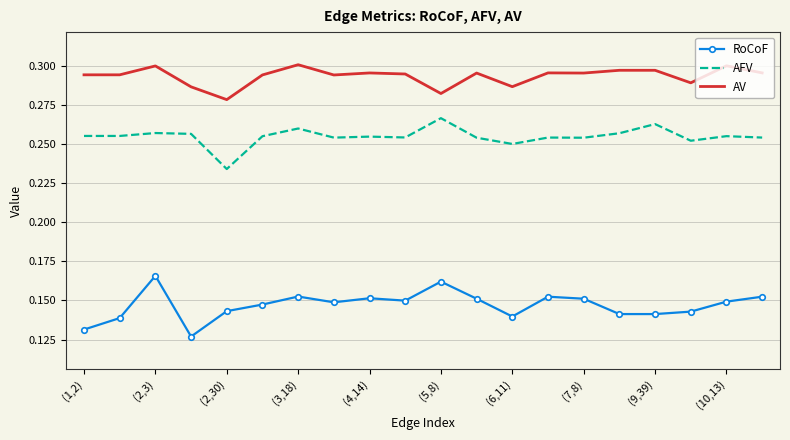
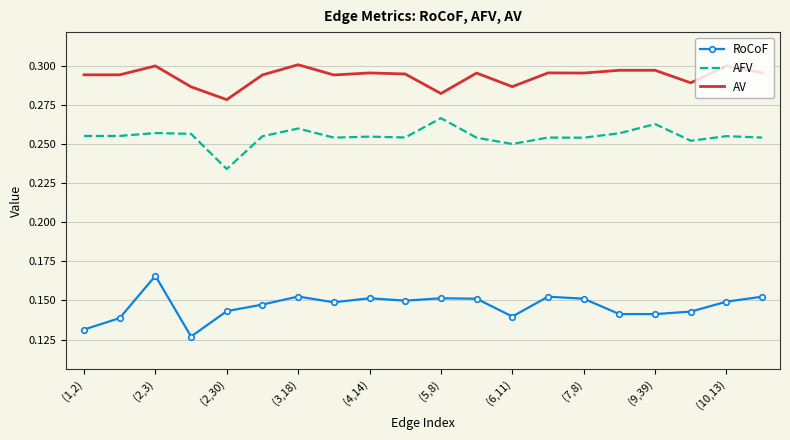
  {
    "RoCoF": {
      "(1,2)": 0.131,
      "(2,3)": 0.166,
      "(2,30)": 0.143,
      "(3,18)": 0.153,
      "(4,14)": 0.151,
-     "(5,8)": 0.162,
+     "(5,8)": 0.151,
      "(6,11)": 0.140,
      "(7,8)": 0.151,
      "(9,39)": 0.141,
      "(10,13)": 0.149
    },
    "AFV": {
      "(1,2)": 0.255,
      "(2,3)": 0.257,
      "(2,30)": 0.234,
      "(3,18)": 0.260,
      "(4,14)": 0.255,
      "(5,8)": 0.267,
      "(6,11)": 0.250,
      "(7,8)": 0.254,
      "(9,39)": 0.263,
      "(10,13)": 0.255
    },
    "AV": {
      "(1,2)": 0.295,
      "(2,3)": 0.300,
      "(2,30)": 0.279,
      "(3,18)": 0.301,
      "(4,14)": 0.296,
      "(5,8)": 0.283,
      "(6,11)": 0.287,
      "(7,8)": 0.296,
      "(9,39)": 0.298
    }
  }
